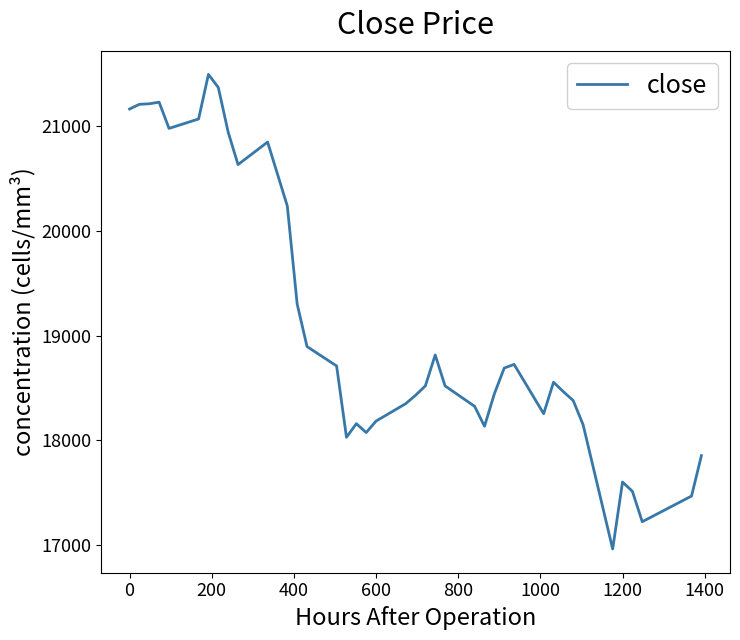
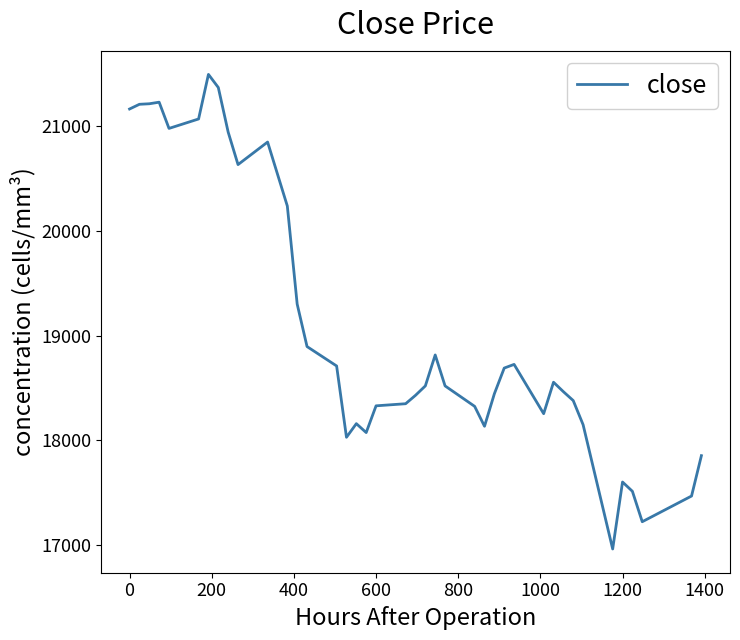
  {
    "0": 21160,
-   "600": 18180,
+   "600": 18330,
    "1200": 17600
  }
